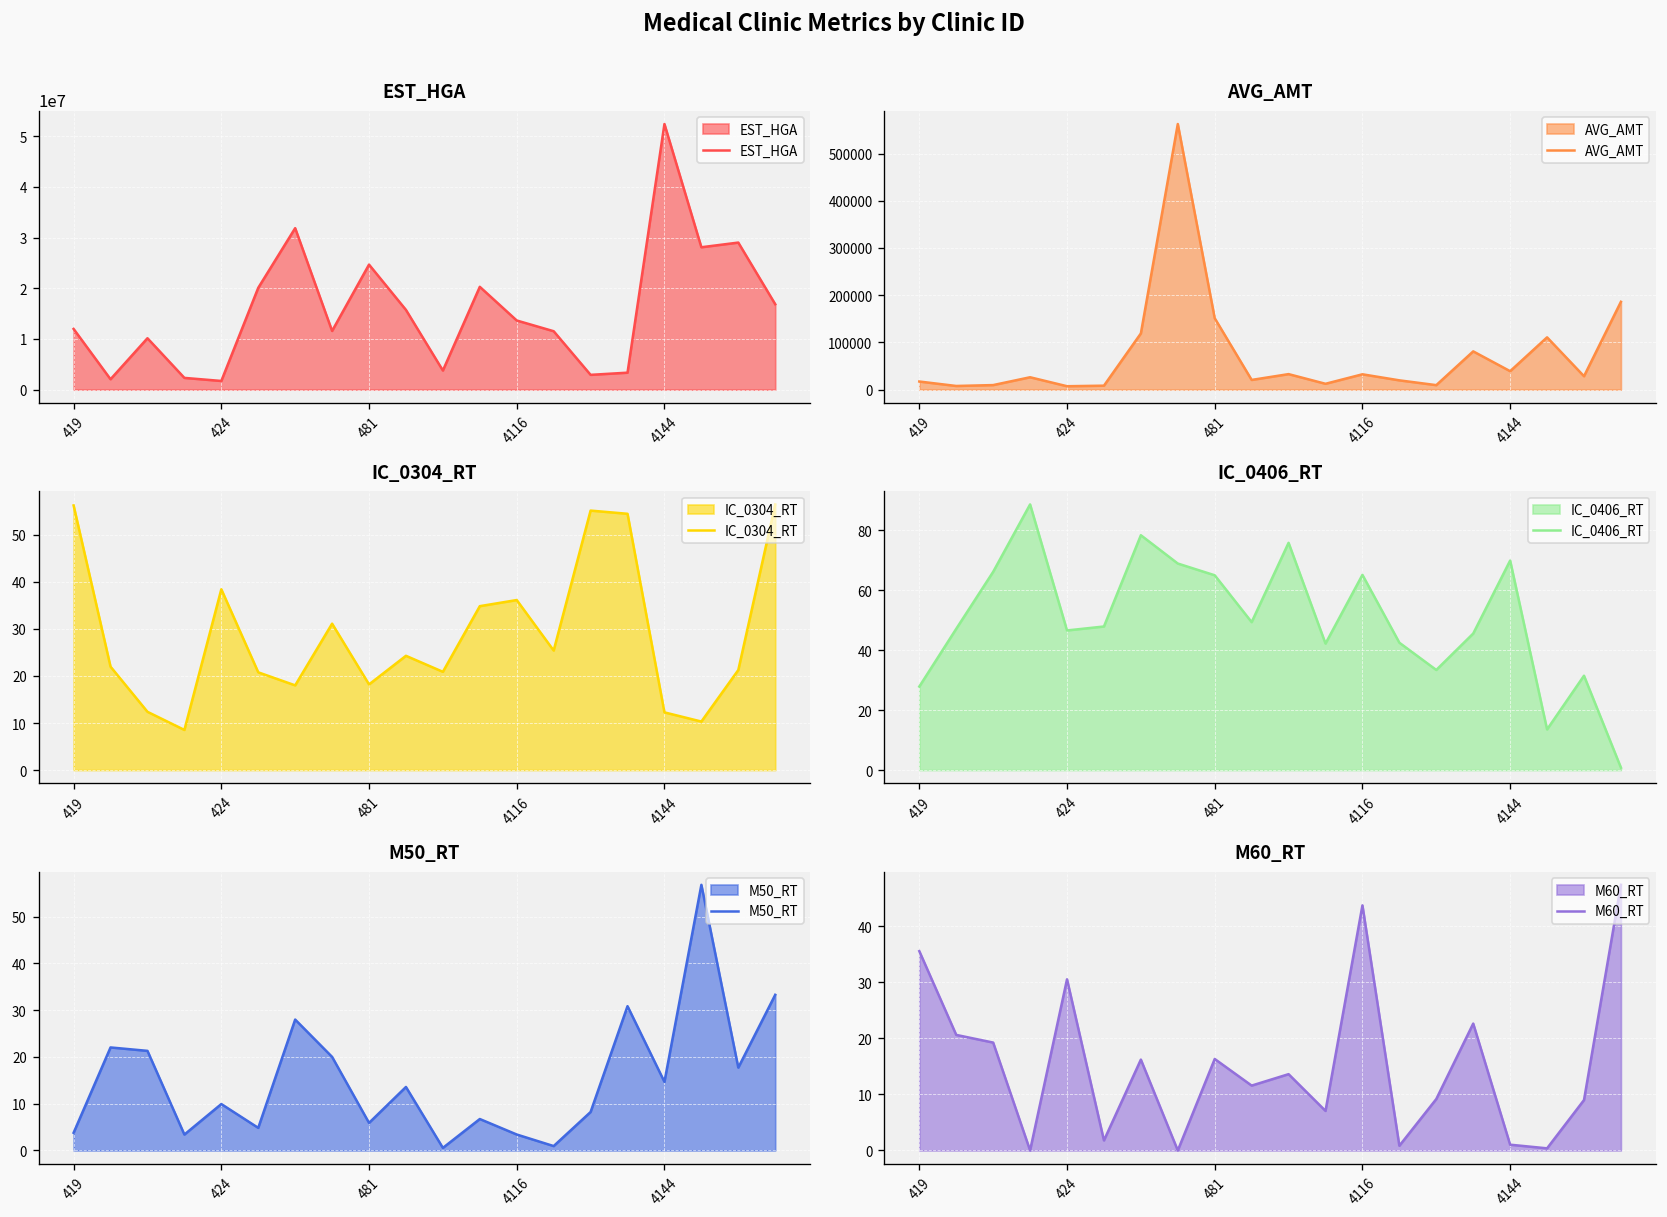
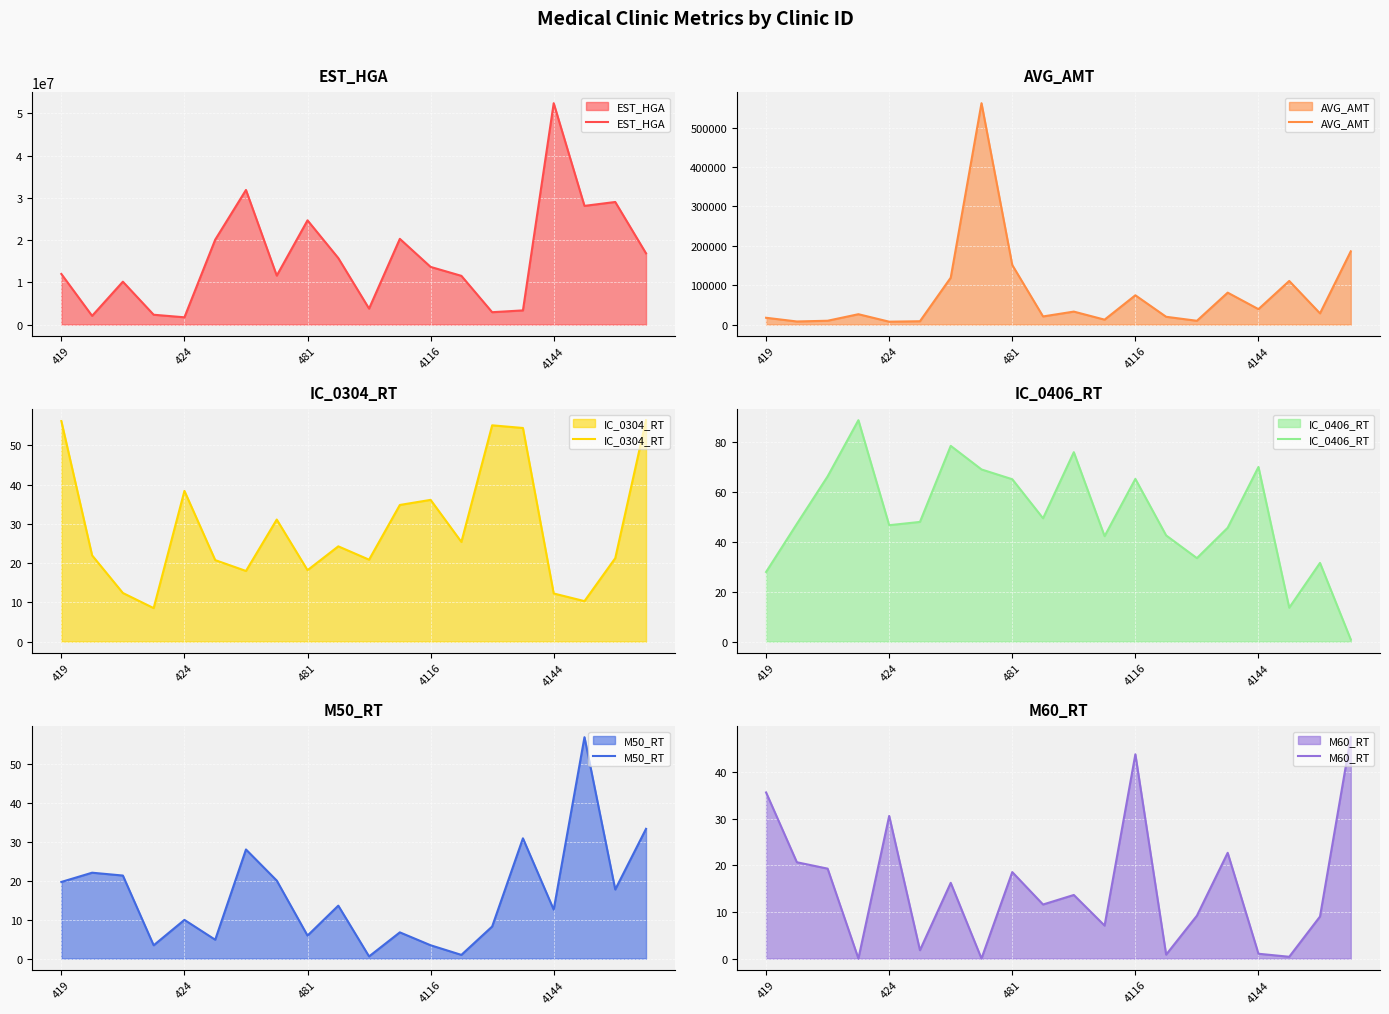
  {
    "EST_HGA": {
      "419": 12000000,
      "424": 2000000,
      "481": 25000000,
      "4116": 14000000,
      "4144": 52000000
    },
    "AVG_AMT": {
      "419": 20000,
      "424": 10000,
      "481": 150000,
-     "4116": 30000,
+     "4116": 70000,
      "4144": 40000
    },
    "IC_0304_RT": {
      "419": 56,
      "424": 38,
      "481": 18,
      "4116": 36,
      "4144": 12
    },
    "IC_0406_RT": {
      "419": 28,
      "424": 47,
      "481": 65,
      "4116": 65,
      "4144": 70
    },
    "M50_RT": {
-     "419": 4,
+     "419": 20,
      "424": 10,
      "481": 6,
      "4116": 3,
-     "4144": 15
+     "4144": 13
    },
    "M60_RT": {
      "419": 36,
      "424": 31,
-     "481": 16,
+     "481": 19,
      "4116": 44,
      "4144": 1
    }
  }
